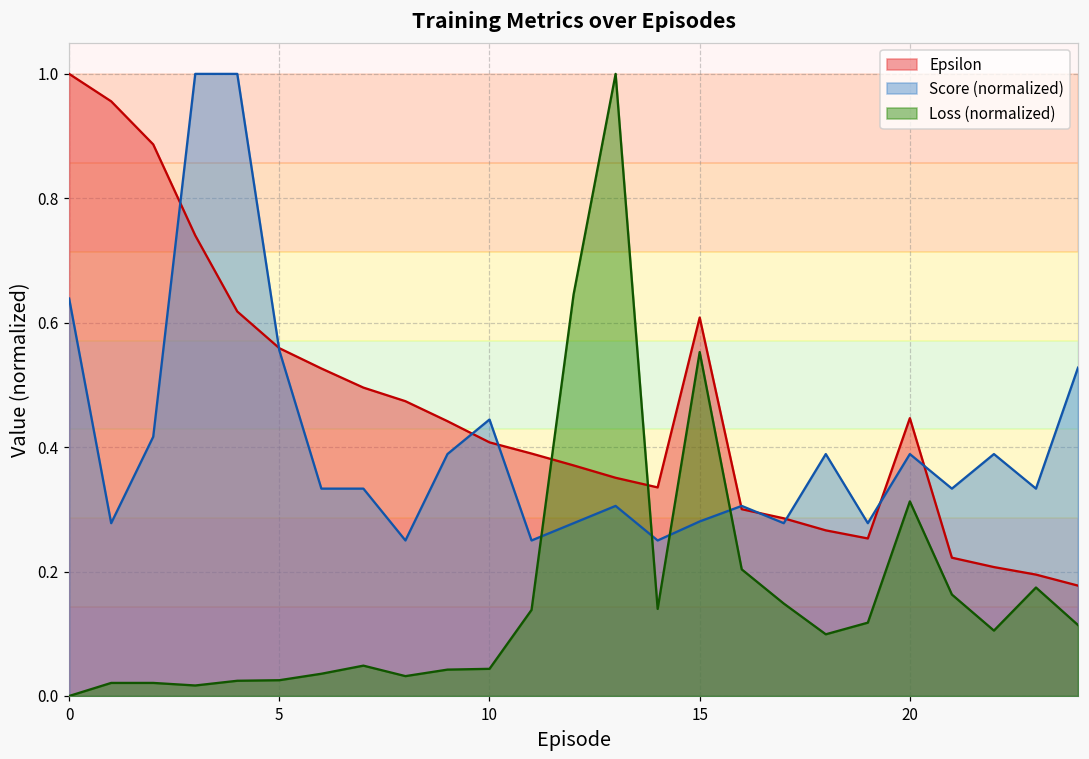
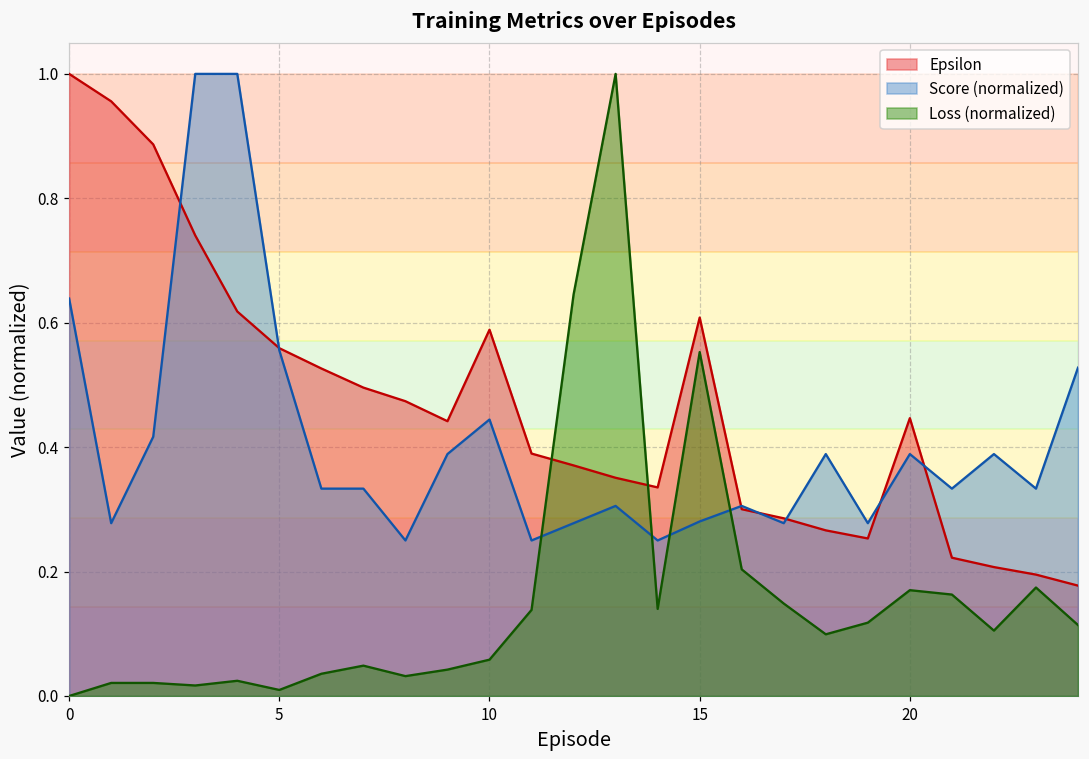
  {
    "Epsilon": {
      "0": 1.00,
-     "10": 0.41,
+     "10": 0.59,
      "15": 0.61,
      "20": 0.45
    },
    "Score (normalized)": {
      "0": 0.64,
      "10": 0.44,
      "15": 0.28,
      "20": 0.39
    },
    "Loss (normalized)": {
      "0": 0.00,
-     "5": 0.03,
-     "10": 0.04,
+     "5": 0.01,
+     "10": 0.06,
      "15": 0.55,
-     "20": 0.31
+     "20": 0.17
    }
  }
